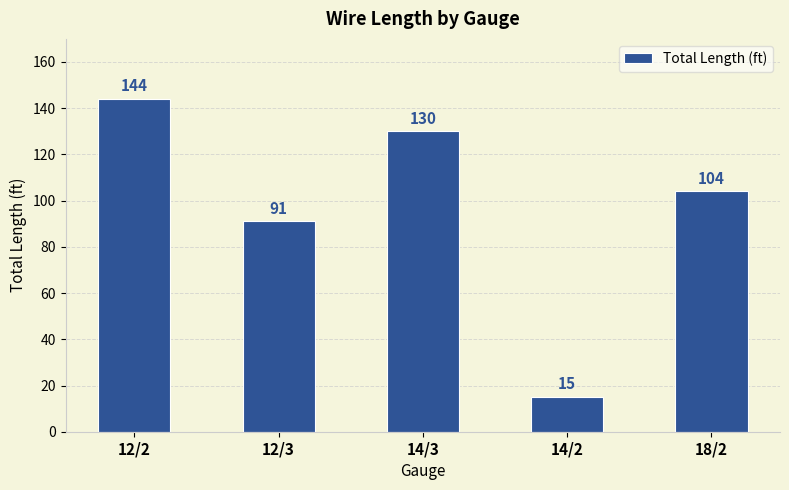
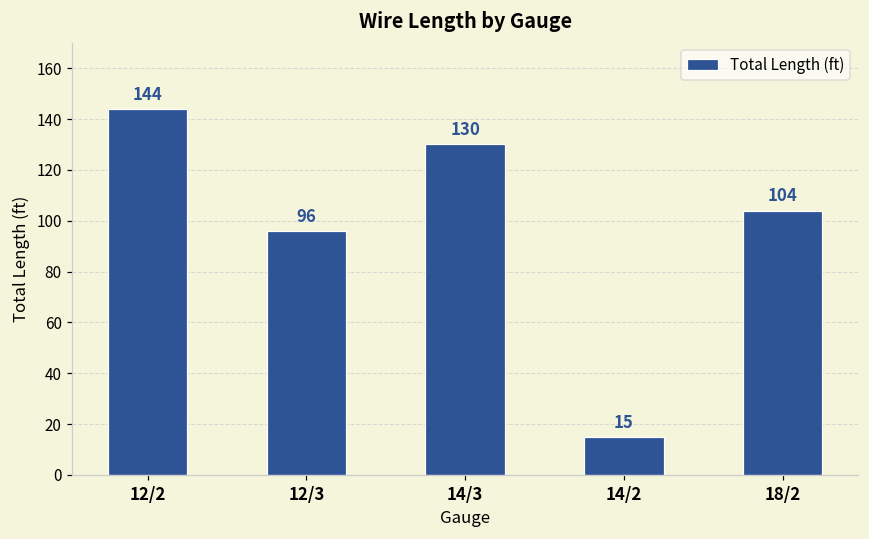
  {
    "12/2": 144,
-   "12/3": 91,
+   "12/3": 96,
    "14/3": 130,
    "14/2": 15,
    "18/2": 104
  }
